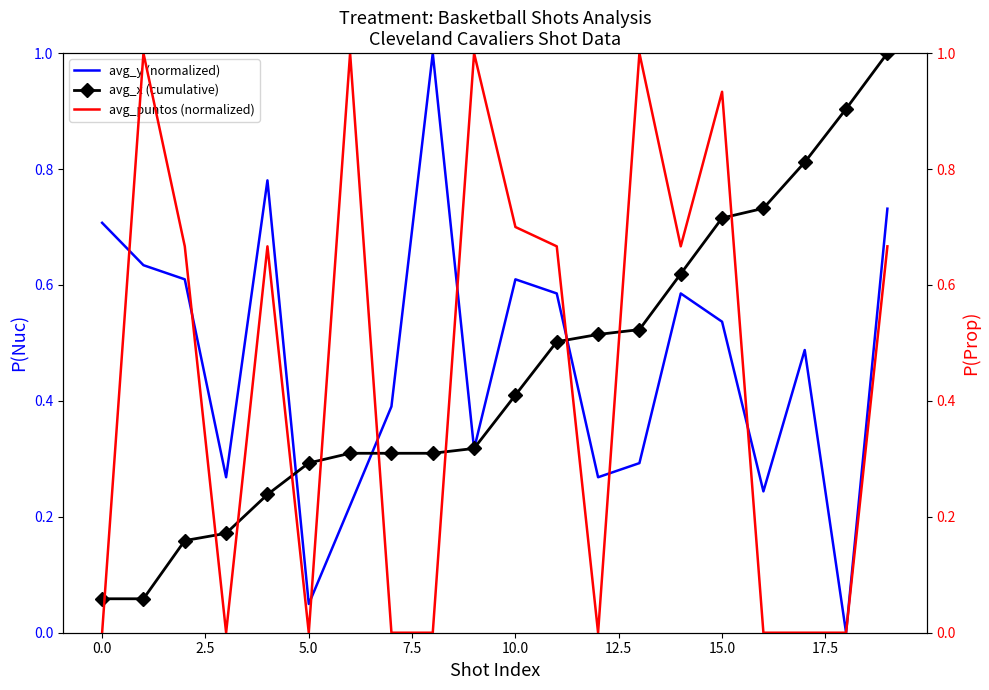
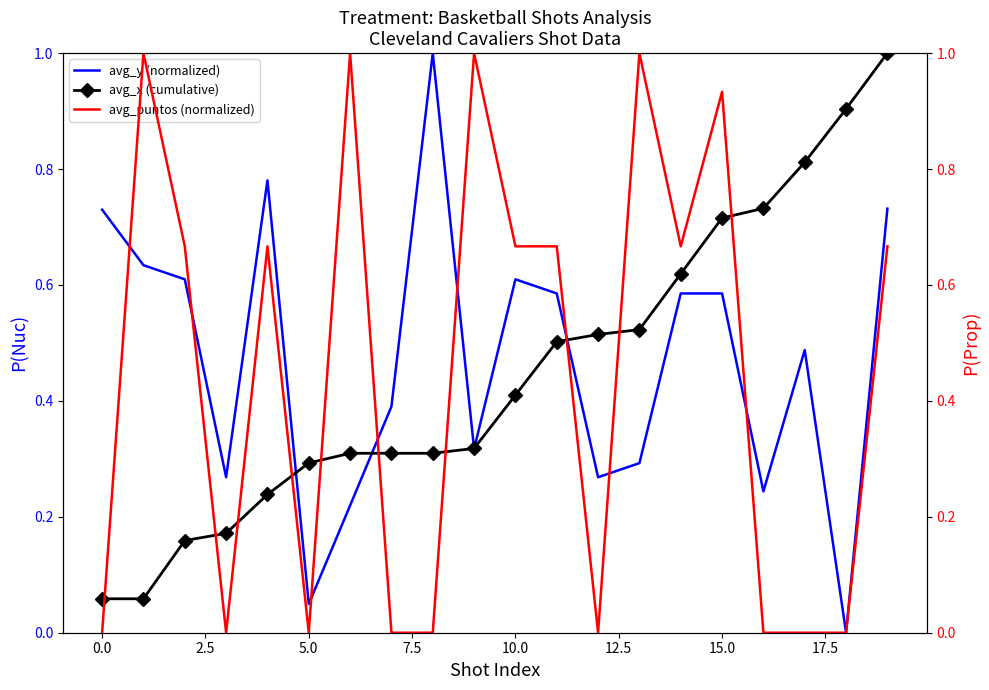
  {
    "avg_y (normalized)": {
-     "0.0": 0.71,
+     "0.0": 0.73,
      "5.0": 0.05,
      "10.0": 0.61,
-     "15.0": 0.54
+     "15.0": 0.59
    },
    "avg_x (cumulative)": {
      "0.0": 0.06,
      "5.0": 0.29,
      "10.0": 0.41,
      "15.0": 0.72
    },
    "avg_puntos (normalized)": {
      "0.0": 0.00,
      "5.0": 0.00,
-     "10.0": 0.70,
+     "10.0": 0.67,
      "15.0": 0.93
    }
  }
